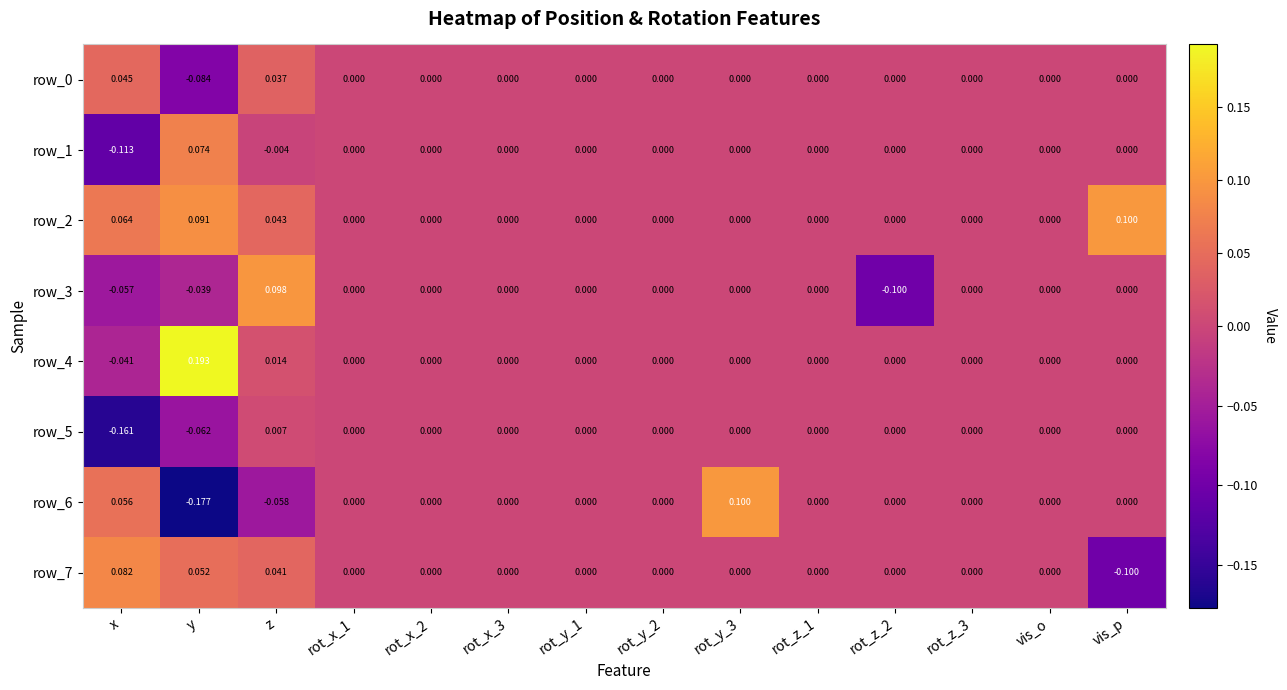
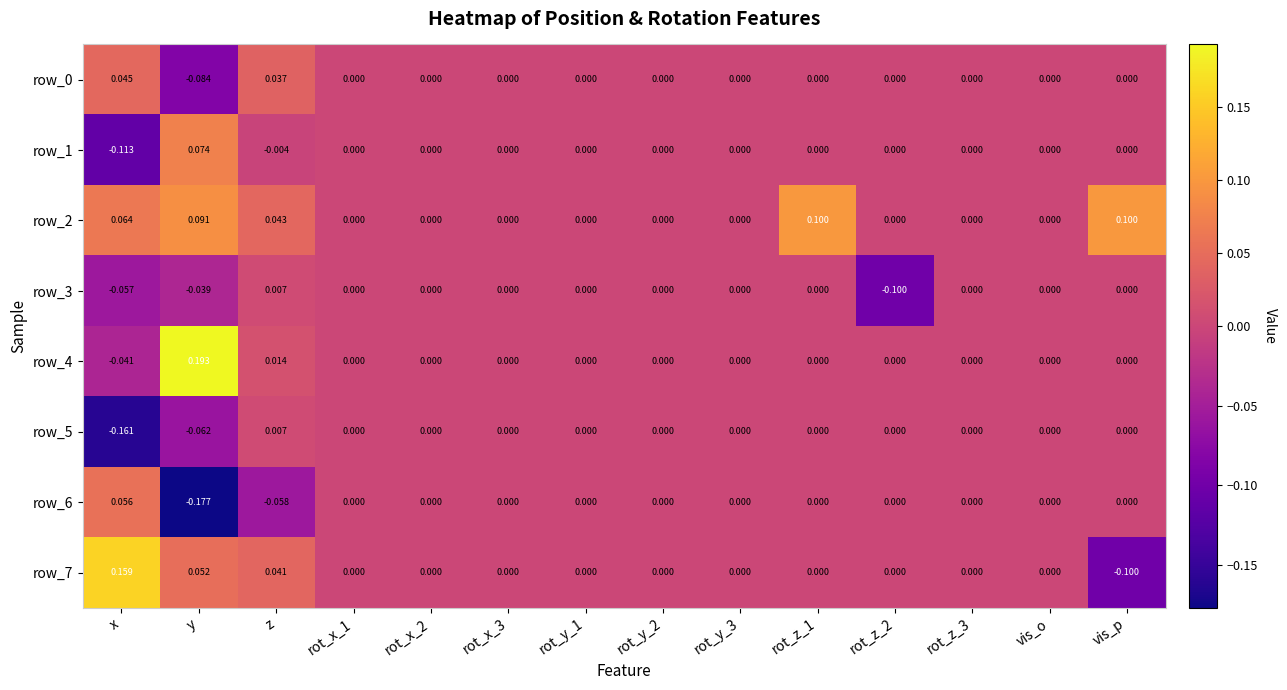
  {
    "row_0": {
      "x": 0.045,
      "y": -0.084,
      "z": 0.037,
      "rot_x_1": 0.000,
      "rot_x_2": 0.000,
      "rot_x_3": 0.000,
      "rot_y_1": 0.000,
      "rot_y_2": 0.000,
      "rot_y_3": 0.000,
      "rot_z_1": 0.000,
      "rot_z_2": 0.000,
      "rot_z_3": 0.000,
      "vis_o": 0.000,
      "vis_p": 0.000
    },
    "row_1": {
      "x": -0.113,
      "y": 0.074,
      "z": -0.004,
      "rot_x_1": 0.000,
      "rot_x_2": 0.000,
      "rot_x_3": 0.000,
      "rot_y_1": 0.000,
      "rot_y_2": 0.000,
      "rot_y_3": 0.000,
      "rot_z_1": 0.000,
      "rot_z_2": 0.000,
      "rot_z_3": 0.000,
      "vis_o": 0.000,
      "vis_p": 0.000
    },
    "row_2": {
      "x": 0.064,
      "y": 0.091,
      "z": 0.043,
      "rot_x_1": 0.000,
      "rot_x_2": 0.000,
      "rot_x_3": 0.000,
      "rot_y_1": 0.000,
      "rot_y_2": 0.000,
      "rot_y_3": 0.000,
-     "rot_z_1": 0.000,
+     "rot_z_1": 0.100,
      "rot_z_2": 0.000,
      "rot_z_3": 0.000,
      "vis_o": 0.000,
      "vis_p": 0.100
    },
    "row_3": {
      "x": -0.057,
      "y": -0.039,
-     "z": 0.098,
+     "z": 0.007,
      "rot_x_1": 0.000,
      "rot_x_2": 0.000,
      "rot_x_3": 0.000,
      "rot_y_1": 0.000,
      "rot_y_2": 0.000,
      "rot_y_3": 0.000,
      "rot_z_1": 0.000,
      "rot_z_2": -0.100,
      "rot_z_3": 0.000,
      "vis_o": 0.000,
      "vis_p": 0.000
    },
    "row_4": {
      "x": -0.041,
      "y": 0.193,
      "z": 0.014,
      "rot_x_1": 0.000,
      "rot_x_2": 0.000,
      "rot_x_3": 0.000,
      "rot_y_1": 0.000,
      "rot_y_2": 0.000,
      "rot_y_3": 0.000,
      "rot_z_1": 0.000,
      "rot_z_2": 0.000,
      "rot_z_3": 0.000,
      "vis_o": 0.000,
      "vis_p": 0.000
    },
    "row_5": {
      "x": -0.161,
      "y": -0.062,
      "z": 0.007,
      "rot_x_1": 0.000,
      "rot_x_2": 0.000,
      "rot_x_3": 0.000,
      "rot_y_1": 0.000,
      "rot_y_2": 0.000,
      "rot_y_3": 0.000,
      "rot_z_1": 0.000,
      "rot_z_2": 0.000,
      "rot_z_3": 0.000,
      "vis_o": 0.000,
      "vis_p": 0.000
    },
    "row_6": {
      "x": 0.056,
      "y": -0.177,
      "z": -0.058,
      "rot_x_1": 0.000,
      "rot_x_2": 0.000,
      "rot_x_3": 0.000,
      "rot_y_1": 0.000,
      "rot_y_2": 0.000,
-     "rot_y_3": 0.100,
+     "rot_y_3": 0.000,
      "rot_z_1": 0.000,
      "rot_z_2": 0.000,
      "rot_z_3": 0.000,
      "vis_o": 0.000,
      "vis_p": 0.000
    },
    "row_7": {
-     "x": 0.082,
+     "x": 0.159,
      "y": 0.052,
      "z": 0.041,
      "rot_x_1": 0.000,
      "rot_x_2": 0.000,
      "rot_x_3": 0.000,
      "rot_y_1": 0.000,
      "rot_y_2": 0.000,
      "rot_y_3": 0.000,
      "rot_z_1": 0.000,
      "rot_z_2": 0.000,
      "rot_z_3": 0.000,
      "vis_o": 0.000,
      "vis_p": -0.100
    }
  }
